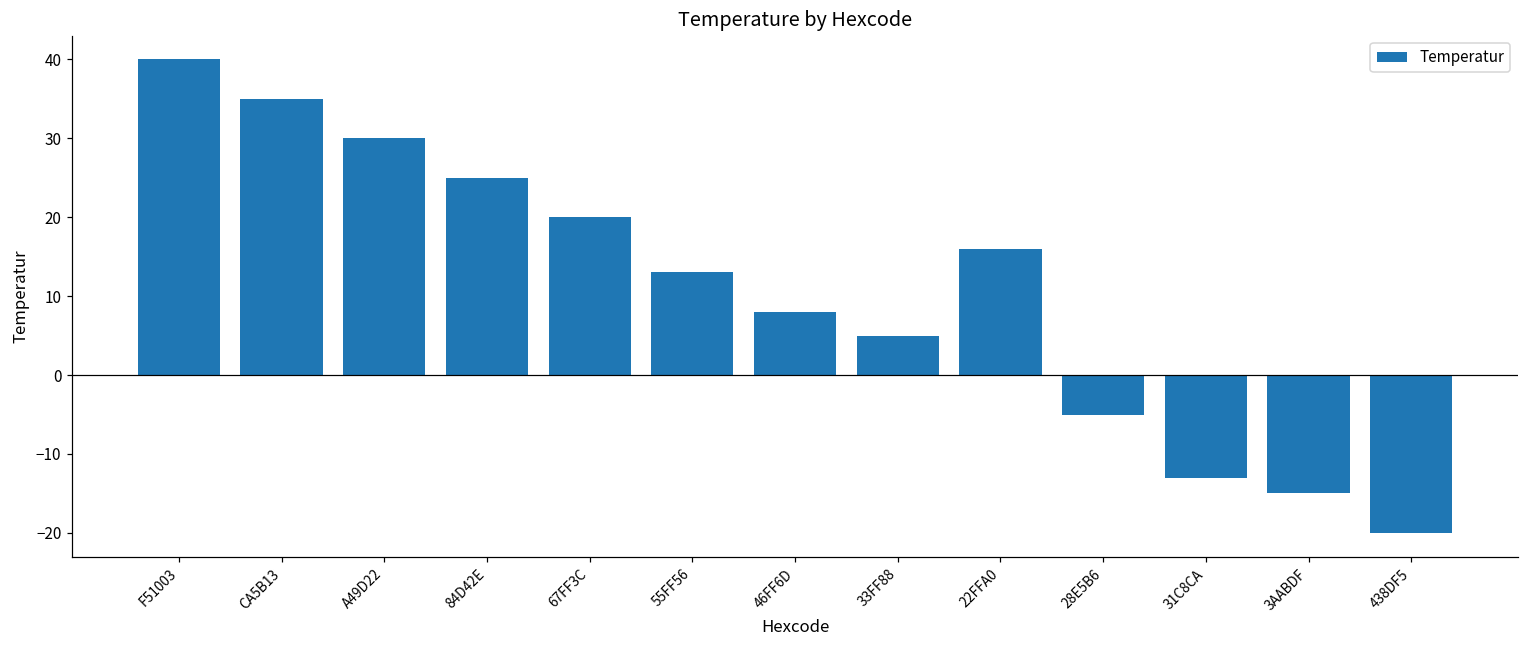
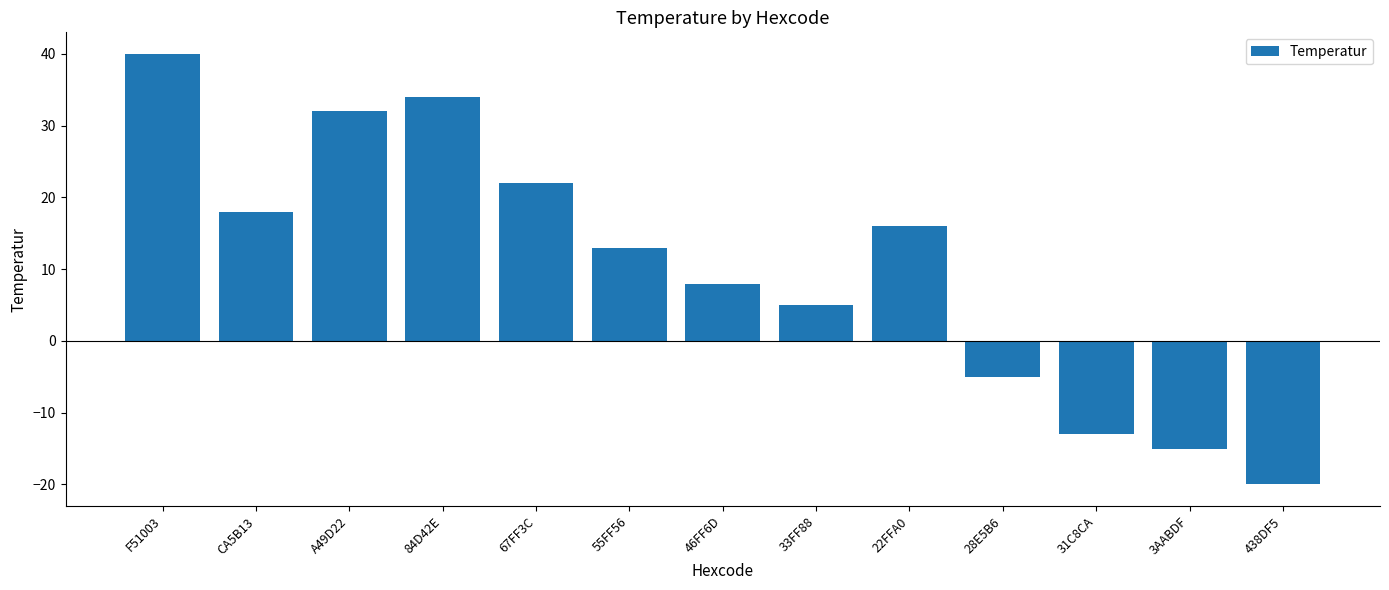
  {
    "F51003": 40,
-   "CA5B13": 35,
-   "A49D22": 30,
-   "84D42E": 25,
-   "67FF3C": 20,
+   "CA5B13": 18,
+   "A49D22": 32,
+   "84D42E": 34,
+   "67FF3C": 22,
    "55FF56": 13,
    "46FF6D": 8,
    "33FF88": 5,
    "22FFA0": 16,
    "28E5B6": -5,
    "31C8CA": -13,
    "3AABDF": -15,
    "438DF5": -20
  }
